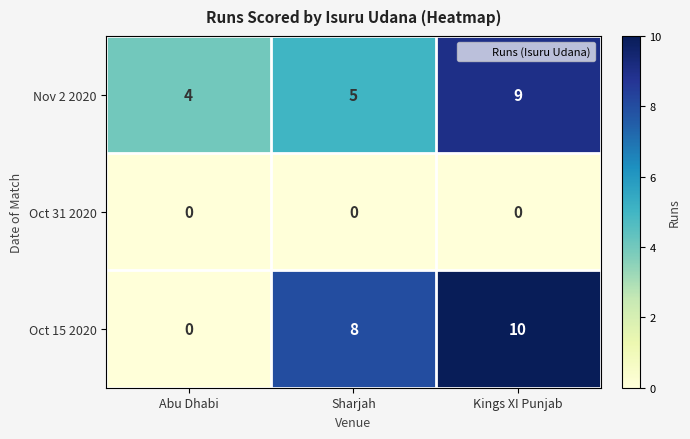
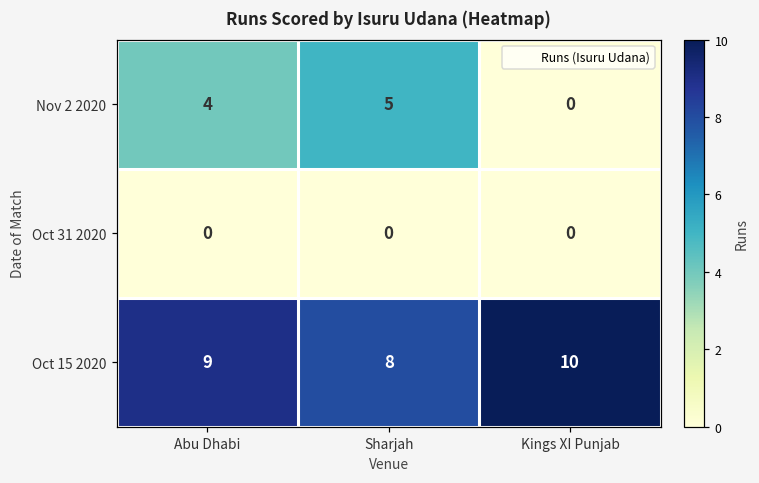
  {
    "Nov 2 2020": {
      "Abu Dhabi": 4,
      "Sharjah": 5,
-     "Kings XI Punjab": 9
+     "Kings XI Punjab": 0
    },
    "Oct 31 2020": {
      "Abu Dhabi": 0,
      "Sharjah": 0,
      "Kings XI Punjab": 0
    },
    "Oct 15 2020": {
-     "Abu Dhabi": 0,
+     "Abu Dhabi": 9,
      "Sharjah": 8,
      "Kings XI Punjab": 10
    }
  }
